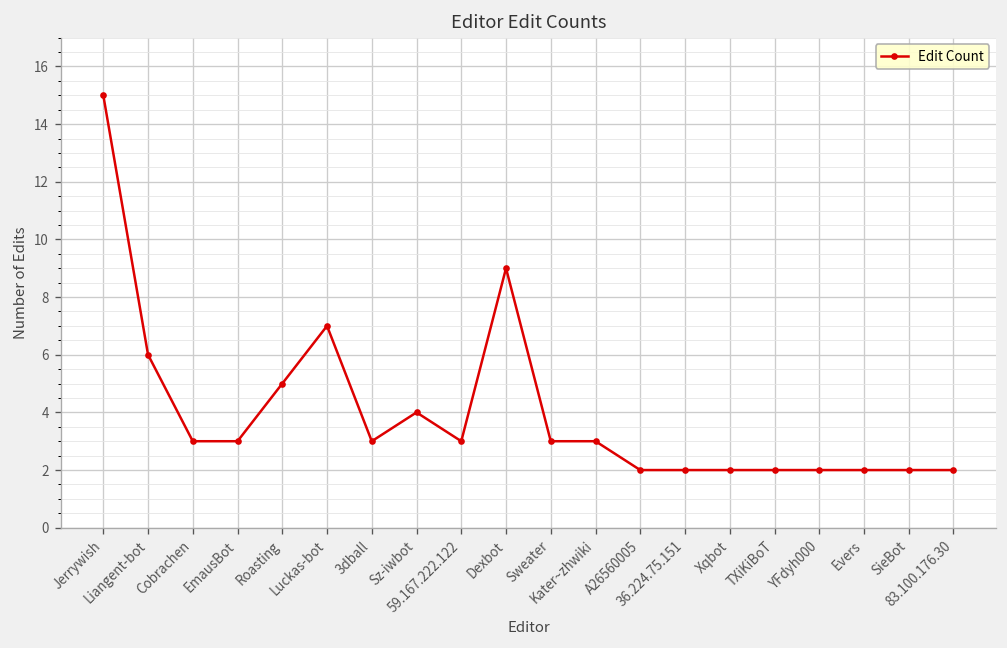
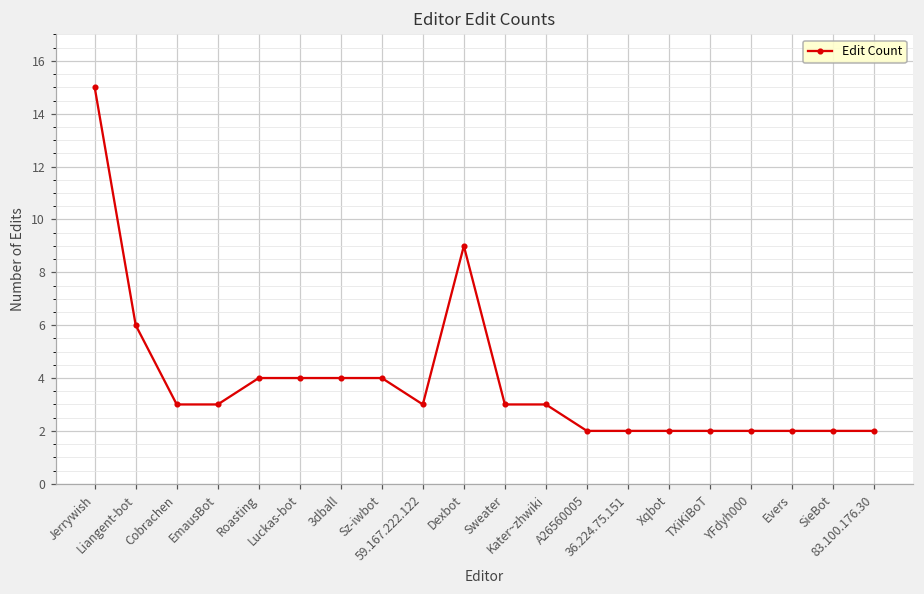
  {
    "Jerrywish": 15,
    "Liangent-bot": 6,
    "Cobrachen": 3,
    "EmausBot": 3,
-   "Roasting": 5,
-   "Luckas-bot": 7,
-   "3dball": 3,
+   "Roasting": 4,
+   "Luckas-bot": 4,
+   "3dball": 4,
    "Sz-iwbot": 4,
    "59.167.222.122": 3,
    "Dexbot": 9,
    "Sweater": 3,
    "Kater~zhwiki": 3,
    "A26560005": 2,
    "36.224.75.151": 2,
    "Xqbot": 2,
    "TXiKiBoT": 2,
    "YFdyh000": 2,
    "Evers": 2,
    "SieBot": 2,
    "83.100.176.30": 2
  }
